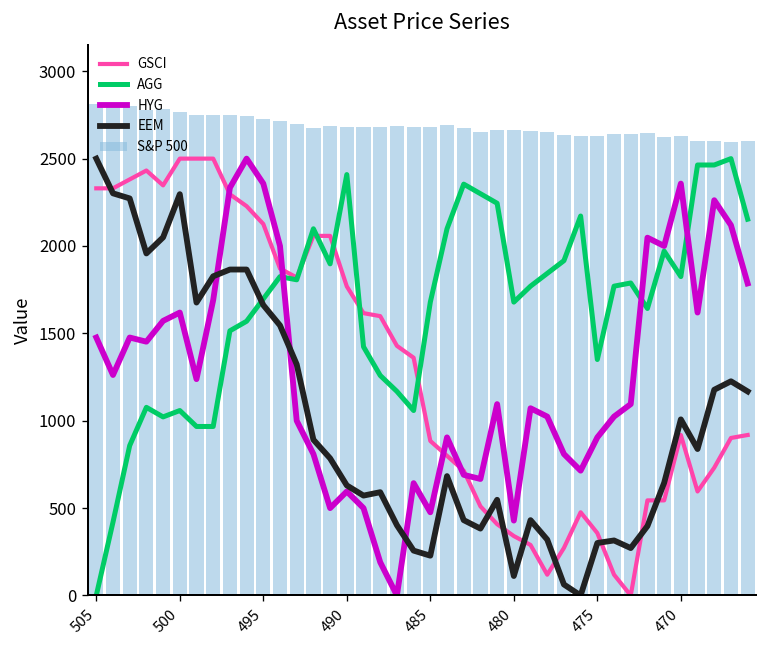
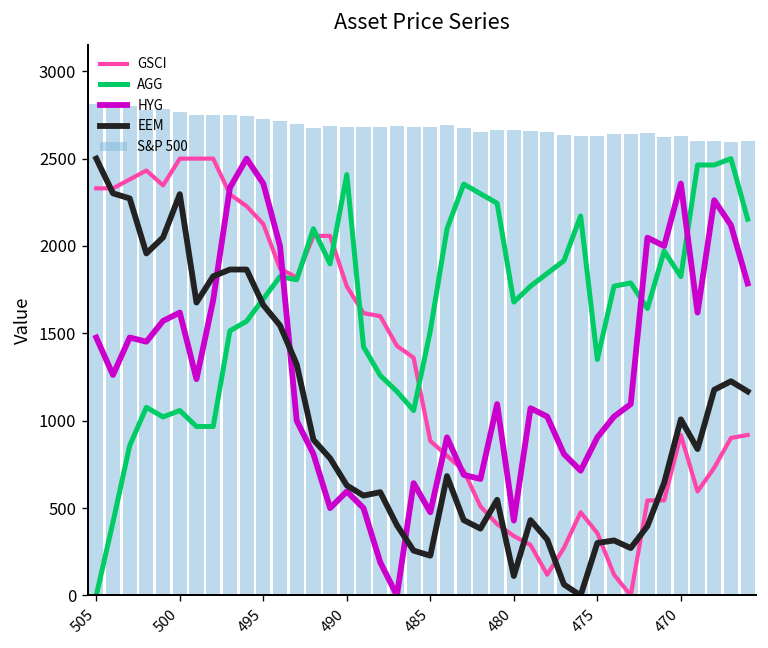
  {
    "GSCI": {
      "505": 2330,
      "500": 2500,
      "495": 2130,
      "490": 1770,
      "485": 880,
      "480": 340,
      "475": 360,
      "470": 920
    },
    "S&P 500": {
      "505": 2810,
      "500": 2770,
      "495": 2720,
      "490": 2680,
      "485": 2680,
      "480": 2660,
      "475": 2630,
      "470": 2630
    },
    "AGG": {
      "505": 0,
      "500": 1060,
      "495": 1700,
      "490": 2410,
-     "485": 1680,
+     "485": 1510,
      "480": 1680,
      "475": 1350,
      "470": 1820
    },
    "HYG": {
      "505": 1480,
      "500": 1620,
      "495": 2360,
      "490": 600,
      "485": 480,
      "480": 430,
      "475": 900,
      "470": 2360
    },
    "EEM": {
      "505": 2500,
      "500": 2300,
      "495": 1660,
      "490": 630,
      "485": 230,
      "480": 110,
      "475": 300,
      "470": 1010
    }
  }
